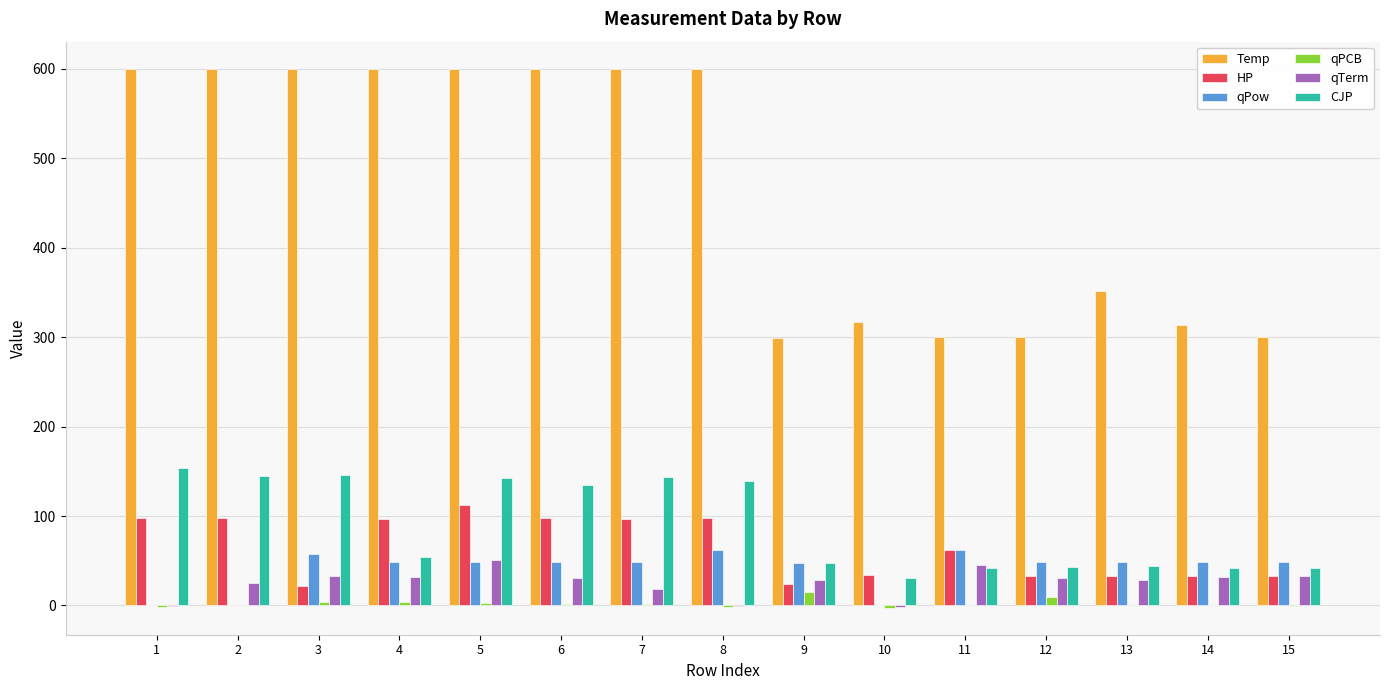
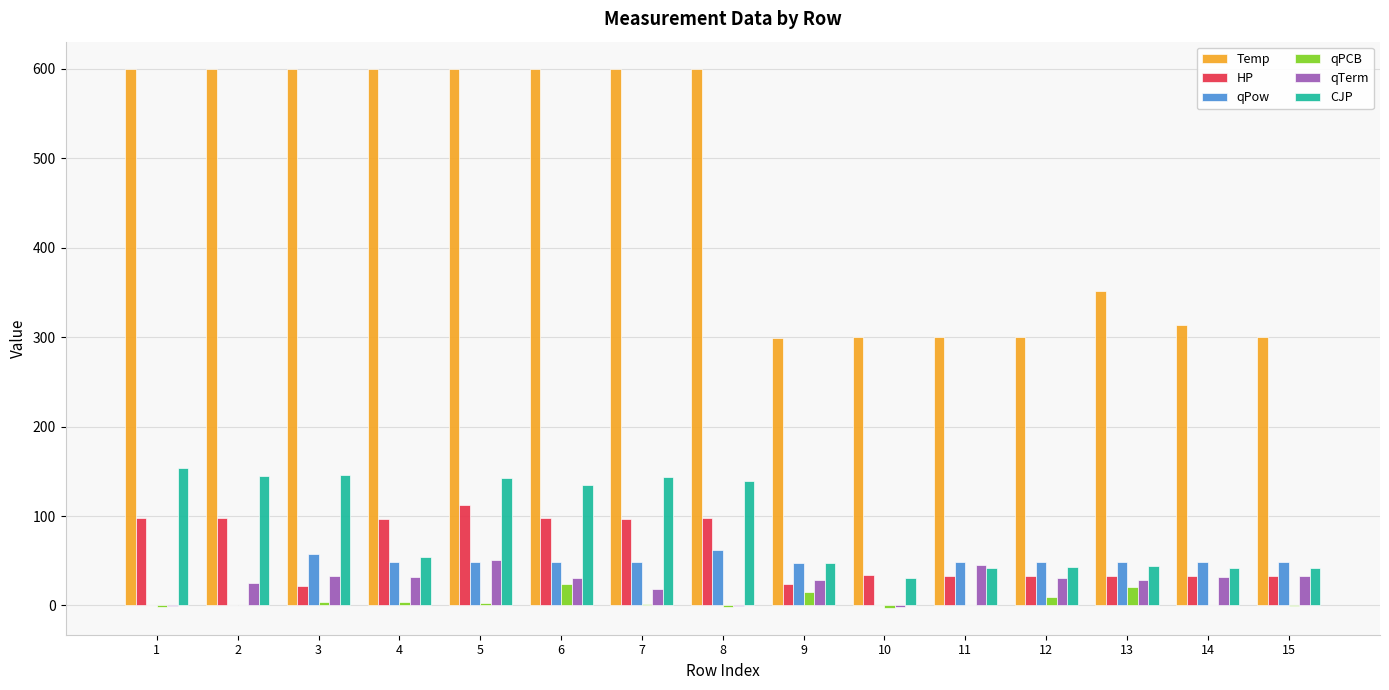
  {
    "Temp": {
      "1": 600,
      "2": 600,
      "3": 600,
      "4": 600,
      "5": 600,
      "6": 600,
      "7": 600,
      "8": 600,
      "9": 300,
-     "10": 320,
+     "10": 300,
      "11": 300,
      "12": 300,
      "13": 350,
      "14": 310,
      "15": 300
    },
    "HP": {
      "1": 100,
      "2": 100,
      "3": 20,
      "4": 100,
      "5": 110,
      "6": 100,
      "7": 100,
      "8": 100,
      "9": 20,
      "10": 30,
-     "11": 60,
+     "11": 30,
      "12": 30,
      "13": 30,
      "14": 30,
      "15": 30
    },
    "qPow": {
      "3": 60,
      "4": 50,
      "5": 50,
      "6": 50,
      "7": 50,
      "8": 60,
      "9": 50,
-     "11": 60,
+     "11": 50,
      "12": 50,
      "13": 50,
      "14": 50,
      "15": 50
    },
    "qPCB": {
      "3": 0,
      "4": 0,
      "5": 0,
-     "6": 0,
+     "6": 20,
      "9": 20,
      "12": 10,
-     "13": 0
+     "13": 20
    },
    "qTerm": {
      "2": 30,
      "3": 30,
      "4": 30,
      "5": 50,
      "6": 30,
      "7": 20,
      "9": 30,
      "11": 40,
      "12": 30,
      "13": 30,
      "14": 30,
      "15": 30
    },
    "CJP": {
      "1": 150,
      "2": 140,
      "3": 150,
      "4": 50,
      "5": 140,
      "6": 130,
      "7": 140,
      "8": 140,
      "9": 50,
      "10": 30,
      "11": 40,
      "12": 40,
      "13": 40,
      "14": 40,
      "15": 40
    }
  }
